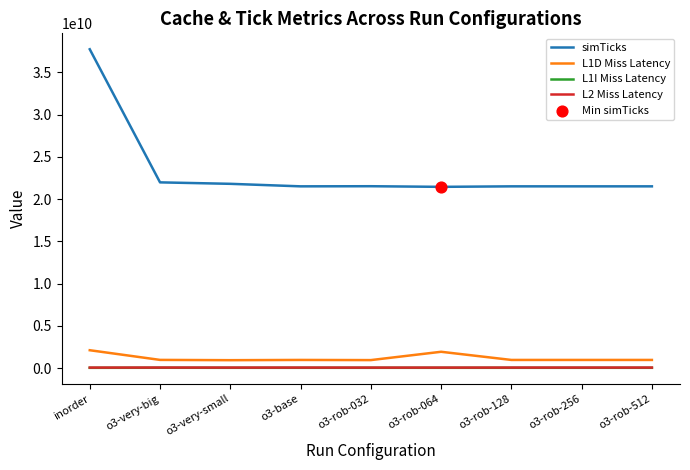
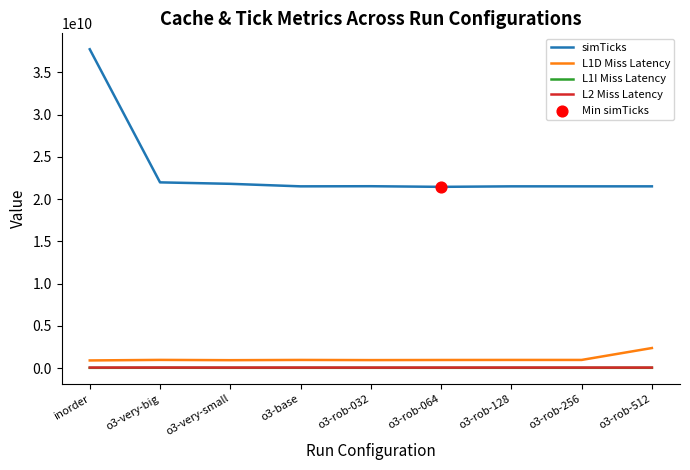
  {
    "simTicks": {
      "inorder": 38000000000,
      "o3-very-big": 22000000000,
      "o3-very-small": 22000000000,
      "o3-base": 22000000000,
      "o3-rob-032": 22000000000,
      "o3-rob-128": 22000000000,
      "o3-rob-256": 22000000000,
      "o3-rob-512": 22000000000
    },
    "L1D Miss Latency": {
-     "inorder": 2000000000,
+     "inorder": 1000000000,
      "o3-very-big": 1000000000,
      "o3-very-small": 1000000000,
      "o3-base": 1000000000,
      "o3-rob-032": 1000000000,
-     "o3-rob-064": 2000000000,
+     "o3-rob-064": 1000000000,
      "o3-rob-128": 1000000000,
      "o3-rob-256": 1000000000,
-     "o3-rob-512": 1000000000
+     "o3-rob-512": 2000000000
    },
    "L2 Miss Latency": {
      "inorder": 0,
      "o3-very-big": 0,
      "o3-very-small": 0,
      "o3-base": 0,
      "o3-rob-032": 0,
      "o3-rob-064": 0,
      "o3-rob-128": 0,
      "o3-rob-256": 0,
      "o3-rob-512": 0
    }
  }
